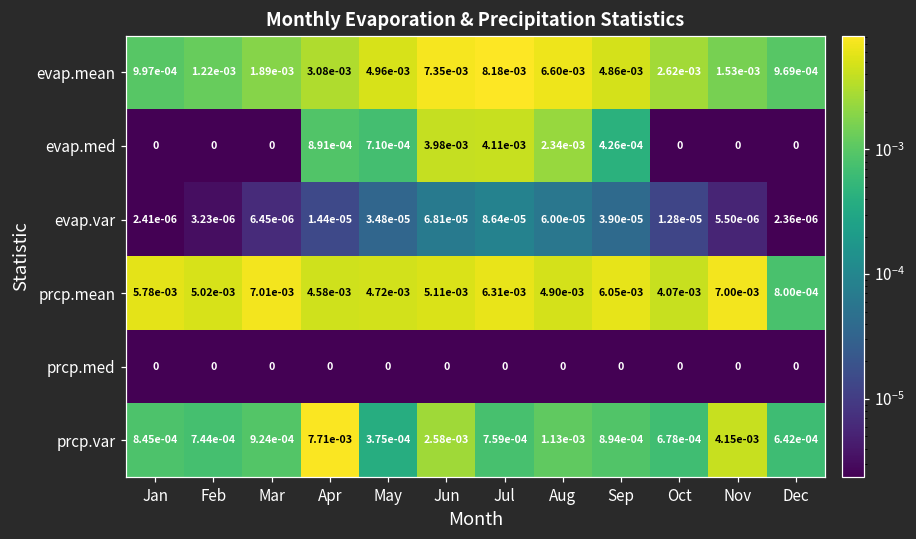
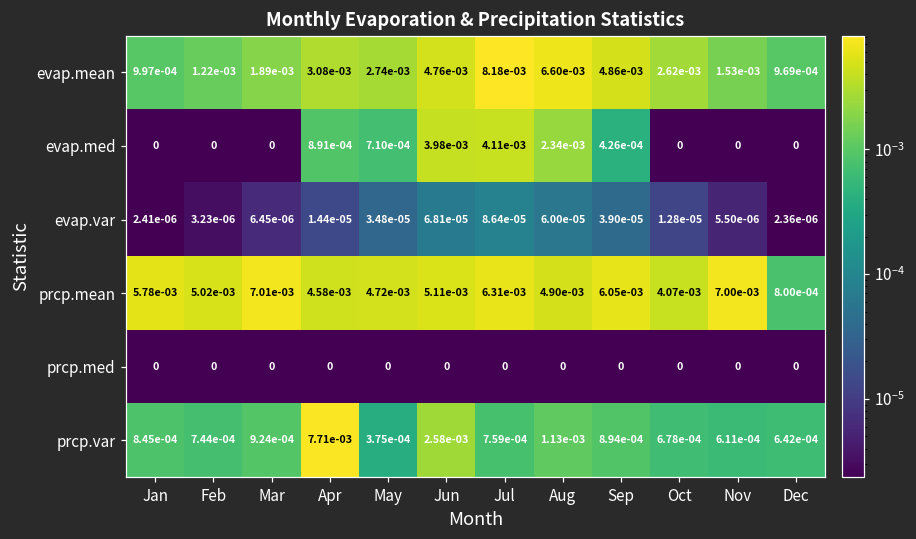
  {
    "evap.mean": {
      "Jan": "9.97e-04",
      "Feb": "1.22e-03",
      "Mar": "1.89e-03",
      "Apr": "3.08e-03",
-     "May": "4.96e-03",
-     "Jun": "7.35e-03",
+     "May": "2.74e-03",
+     "Jun": "4.76e-03",
      "Jul": "8.18e-03",
      "Aug": "6.60e-03",
      "Sep": "4.86e-03",
      "Oct": "2.62e-03",
      "Nov": "1.53e-03",
      "Dec": "9.69e-04"
    },
    "evap.med": {
      "Jan": "0",
      "Feb": "0",
      "Mar": "0",
      "Apr": "8.91e-04",
      "May": "7.10e-04",
      "Jun": "3.98e-03",
      "Jul": "4.11e-03",
      "Aug": "2.34e-03",
      "Sep": "4.26e-04",
      "Oct": "0",
      "Nov": "0",
      "Dec": "0"
    },
    "evap.var": {
      "Jan": "2.41e-06",
      "Feb": "3.23e-06",
      "Mar": "6.45e-06",
      "Apr": "1.44e-05",
      "May": "3.48e-05",
      "Jun": "6.81e-05",
      "Jul": "8.64e-05",
      "Aug": "6.00e-05",
      "Sep": "3.90e-05",
      "Oct": "1.28e-05",
      "Nov": "5.50e-06",
      "Dec": "2.36e-06"
    },
    "prcp.mean": {
      "Jan": "5.78e-03",
      "Feb": "5.02e-03",
      "Mar": "7.01e-03",
      "Apr": "4.58e-03",
      "May": "4.72e-03",
      "Jun": "5.11e-03",
      "Jul": "6.31e-03",
      "Aug": "4.90e-03",
      "Sep": "6.05e-03",
      "Oct": "4.07e-03",
      "Nov": "7.00e-03",
      "Dec": "8.00e-04"
    },
    "prcp.med": {
      "Jan": "0",
      "Feb": "0",
      "Mar": "0",
      "Apr": "0",
      "May": "0",
      "Jun": "0",
      "Jul": "0",
      "Aug": "0",
      "Sep": "0",
      "Oct": "0",
      "Nov": "0",
      "Dec": "0"
    },
    "prcp.var": {
      "Jan": "8.45e-04",
      "Feb": "7.44e-04",
      "Mar": "9.24e-04",
      "Apr": "7.71e-03",
      "May": "3.75e-04",
      "Jun": "2.58e-03",
      "Jul": "7.59e-04",
      "Aug": "1.13e-03",
      "Sep": "8.94e-04",
      "Oct": "6.78e-04",
-     "Nov": "4.15e-03",
+     "Nov": "6.11e-04",
      "Dec": "6.42e-04"
    }
  }
